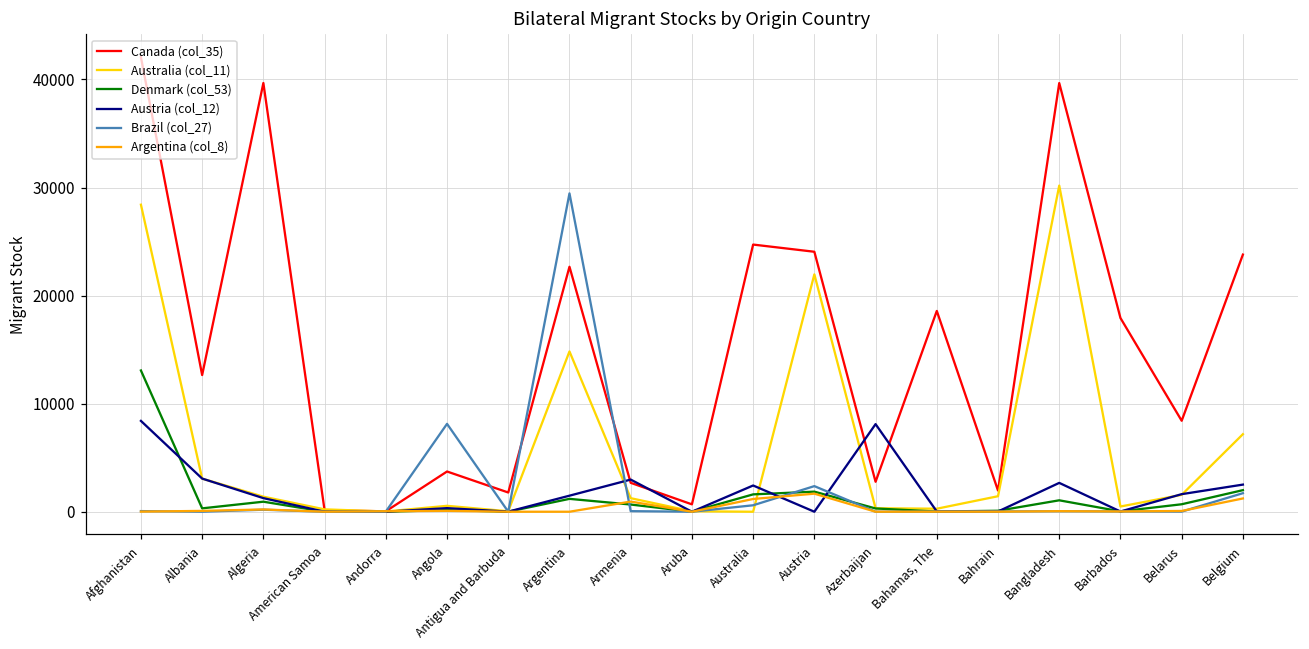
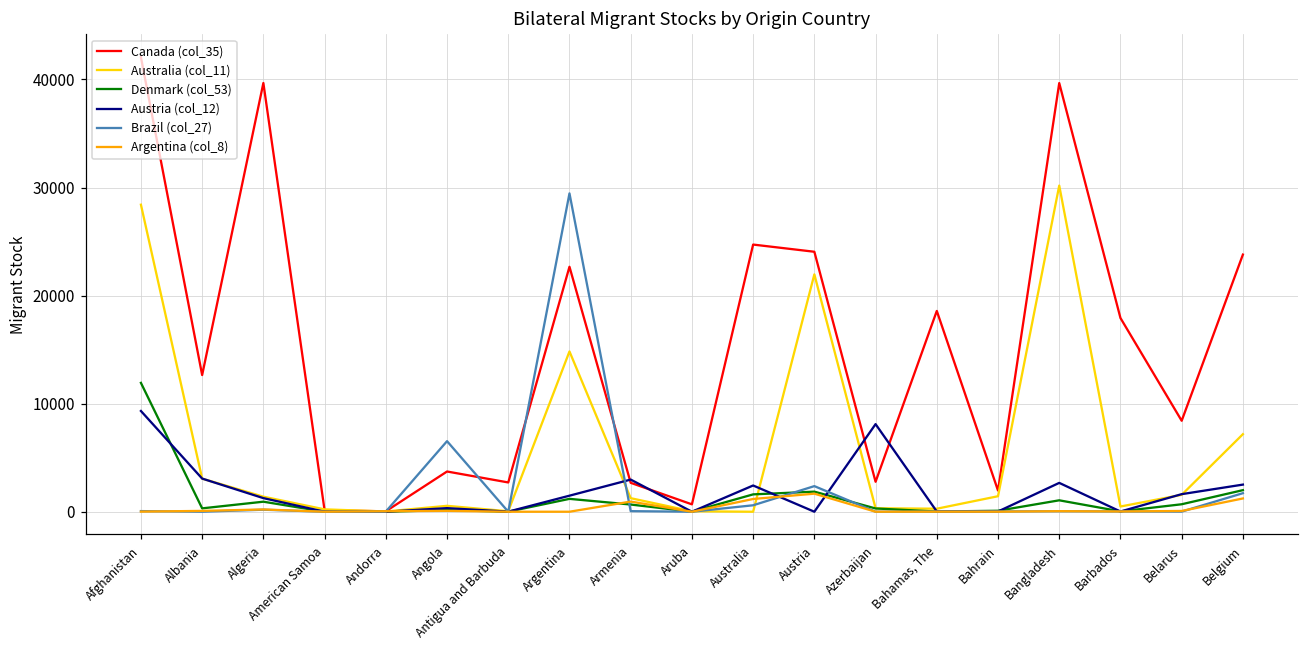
  {
    "Canada (col_35)": {
      "Albania": 13000,
      "Algeria": 40000,
      "Angola": 4000,
-     "Antigua and Barbuda": 2000,
+     "Antigua and Barbuda": 3000,
      "Argentina": 23000,
      "Armenia": 3000,
      "Aruba": 1000,
      "Australia": 25000,
      "Austria": 24000,
      "Azerbaijan": 3000,
      "Bahamas, The": 19000,
      "Bahrain": 2000,
      "Bangladesh": 40000,
      "Barbados": 18000,
      "Belarus": 8000,
      "Belgium": 24000
    },
    "Denmark (col_53)": {
-     "Afghanistan": 13000,
+     "Afghanistan": 12000,
      "Algeria": 1000,
      "Argentina": 1000,
      "Armenia": 1000,
      "Australia": 2000,
      "Bangladesh": 1000,
      "Belarus": 1000,
      "Belgium": 2000
    },
    "Austria (col_12)": {
-     "Afghanistan": 8000,
+     "Afghanistan": 9000,
      "Argentina": 1000,
      "Armenia": 3000,
      "Australia": 2000,
      "Austria": 0,
      "Azerbaijan": 8000,
      "Bangladesh": 3000,
      "Belgium": 3000
    },
    "Brazil (col_27)": {
-     "Angola": 8000,
+     "Angola": 7000,
      "Argentina": 29000,
      "Armenia": 0,
      "Australia": 1000,
      "Austria": 2000,
      "Belgium": 2000
    }
  }
